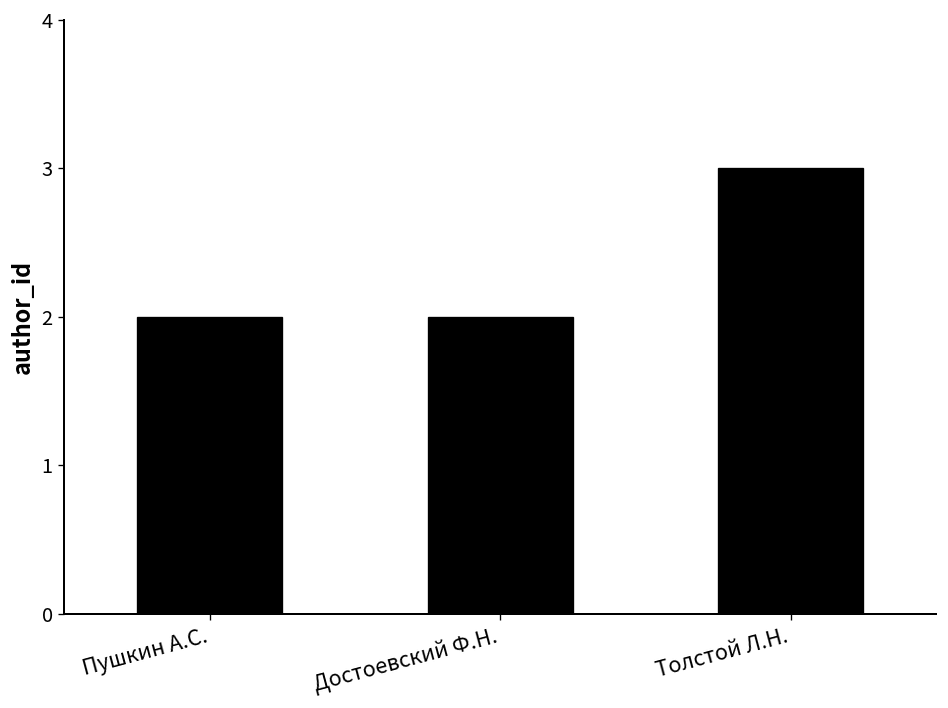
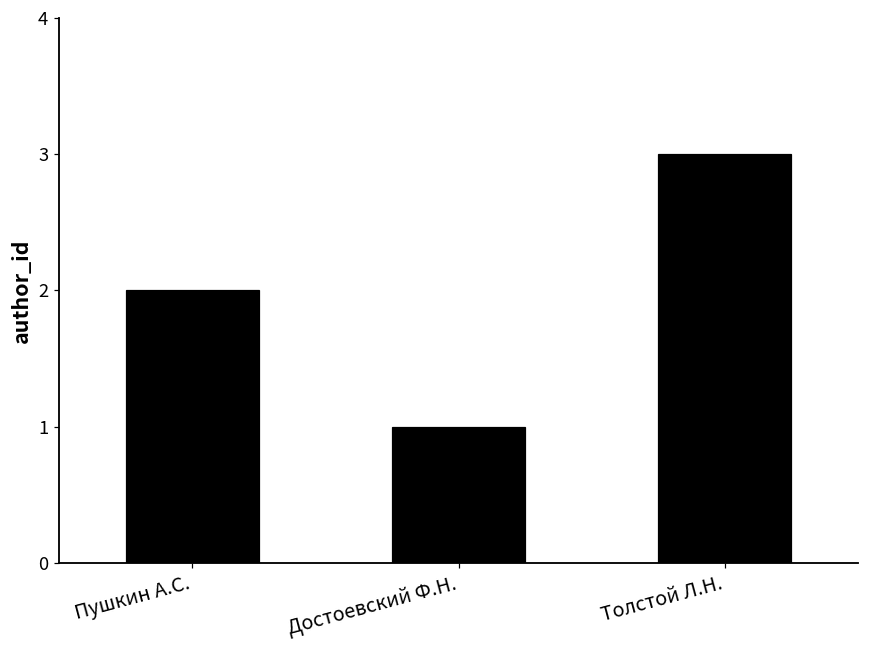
  {
    "Пушкин А.С.": 2,
-   "Достоевский Ф.Н.": 2,
+   "Достоевский Ф.Н.": 1,
    "Толстой Л.Н.": 3
  }
